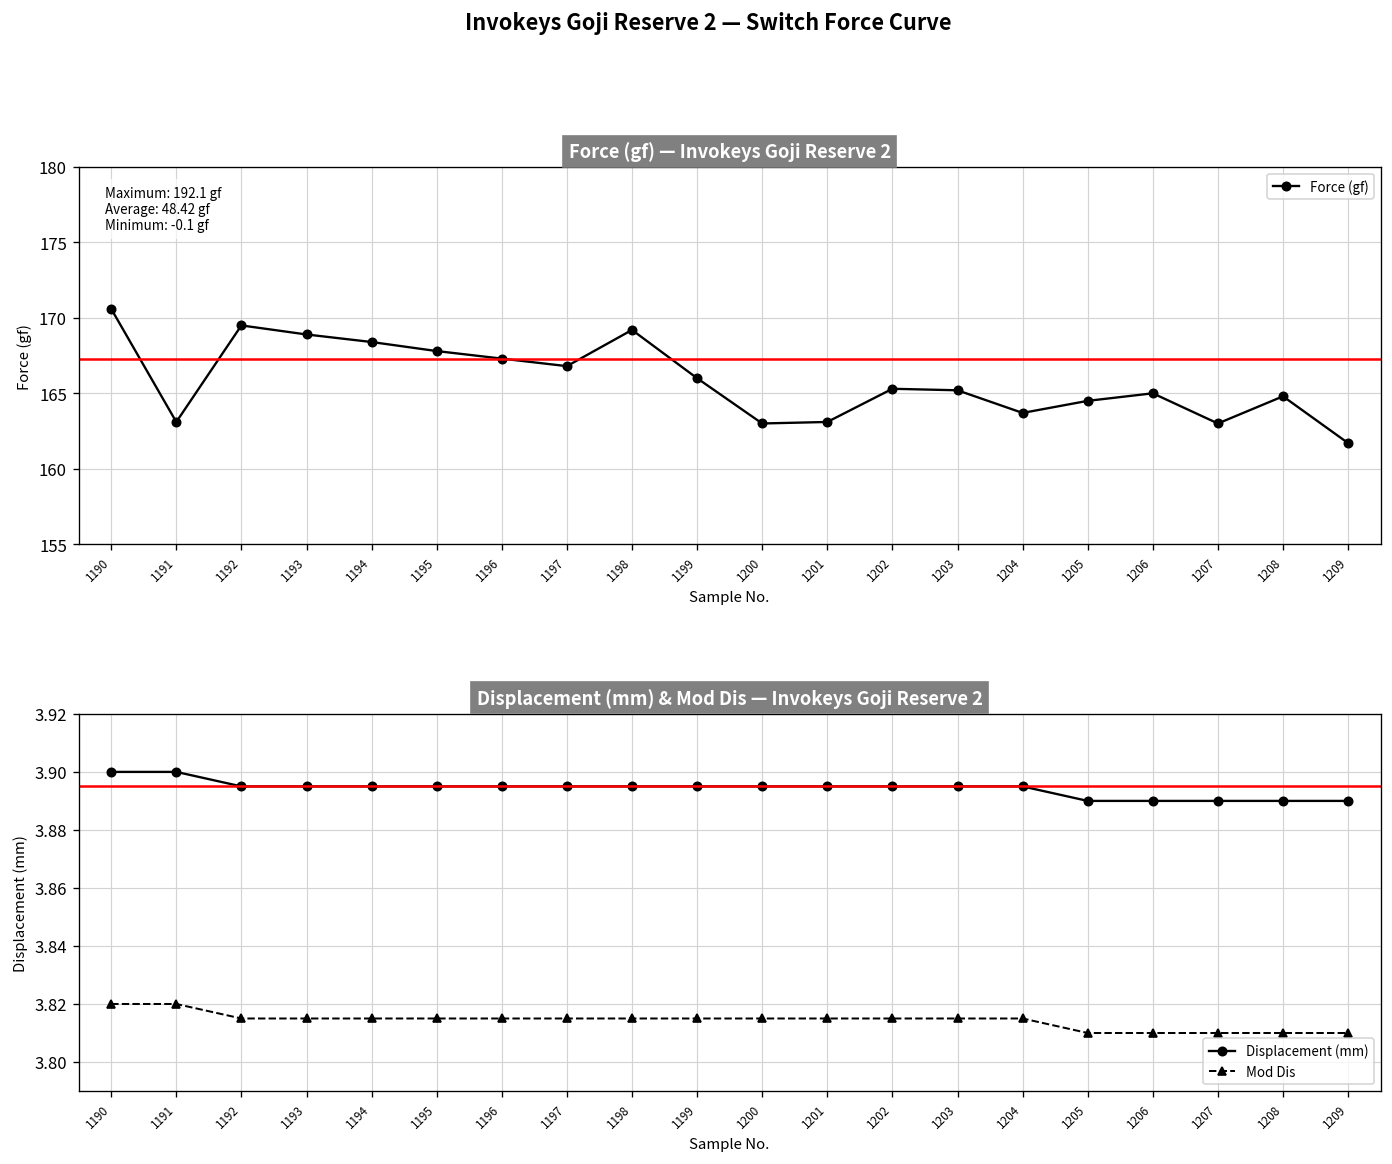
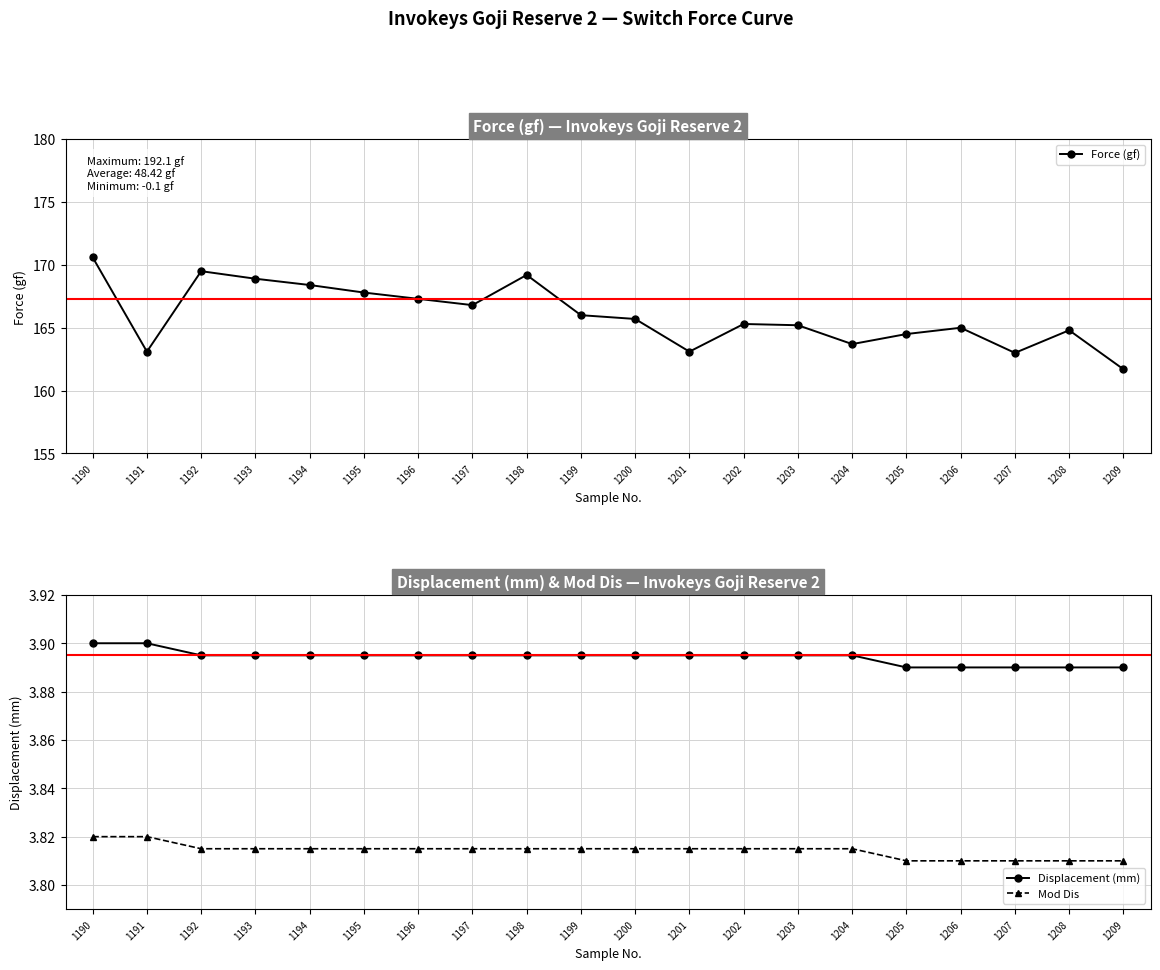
  {
    "Force (gf) — Invokeys Goji Reserve 2": {
      "1190": 170.6,
      "1191": 163.1,
      "1192": 169.5,
      "1193": 168.9,
      "1194": 168.4,
      "1195": 167.8,
      "1196": 167.3,
      "1197": 166.8,
      "1198": 169.2,
      "1199": 166.0,
-     "1200": 163.0,
+     "1200": 165.7,
      "1201": 163.1,
      "1202": 165.3,
      "1203": 165.2,
      "1204": 163.7,
      "1205": 164.5,
      "1206": 165.0,
      "1207": 163.0,
      "1208": 164.8,
      "1209": 161.7
    }
  }
